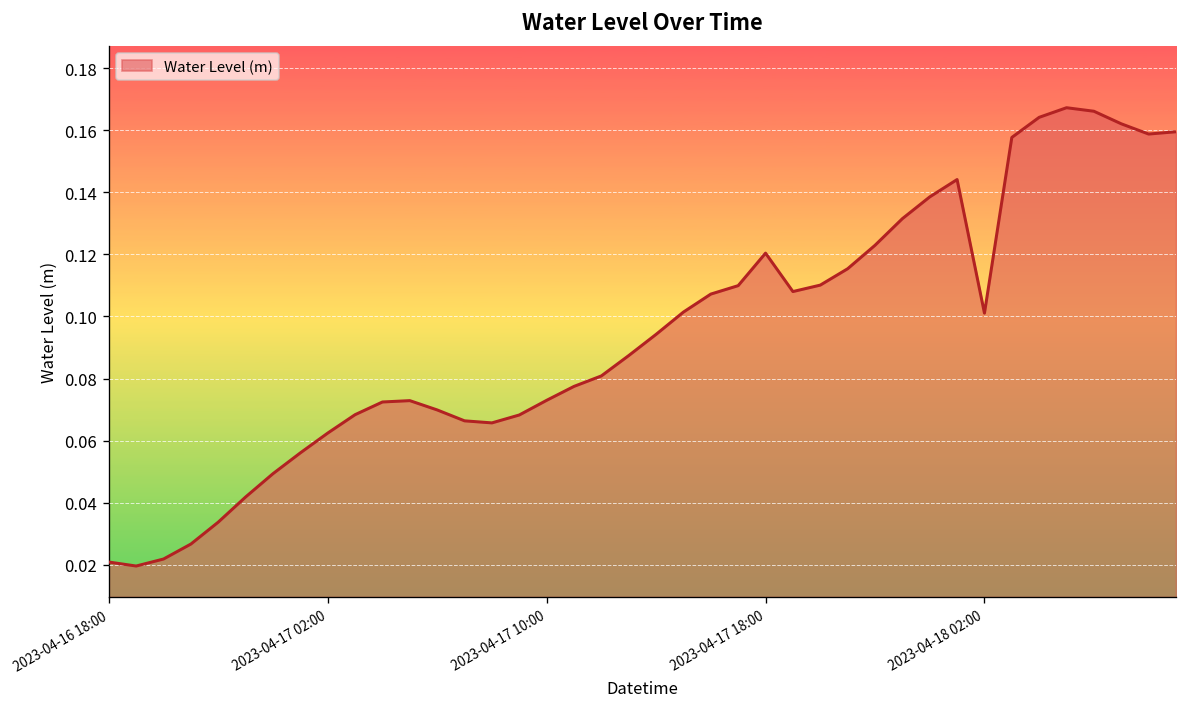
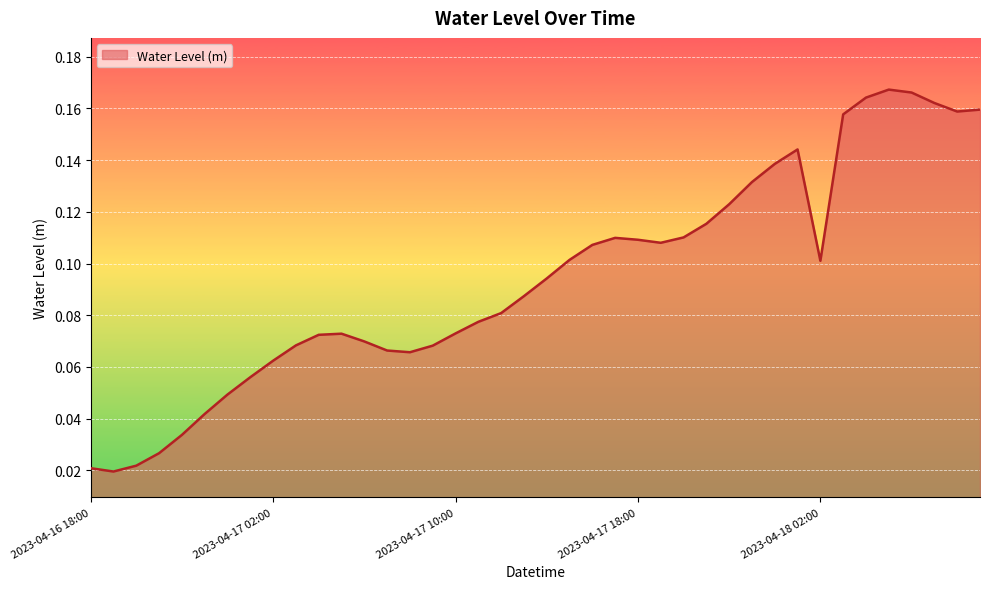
  {
    "2023-04-16 18:00": 0.021,
    "2023-04-17 02:00": 0.062,
    "2023-04-17 10:00": 0.073,
-   "2023-04-17 18:00": 0.120,
+   "2023-04-17 18:00": 0.109,
    "2023-04-18 02:00": 0.101
  }
